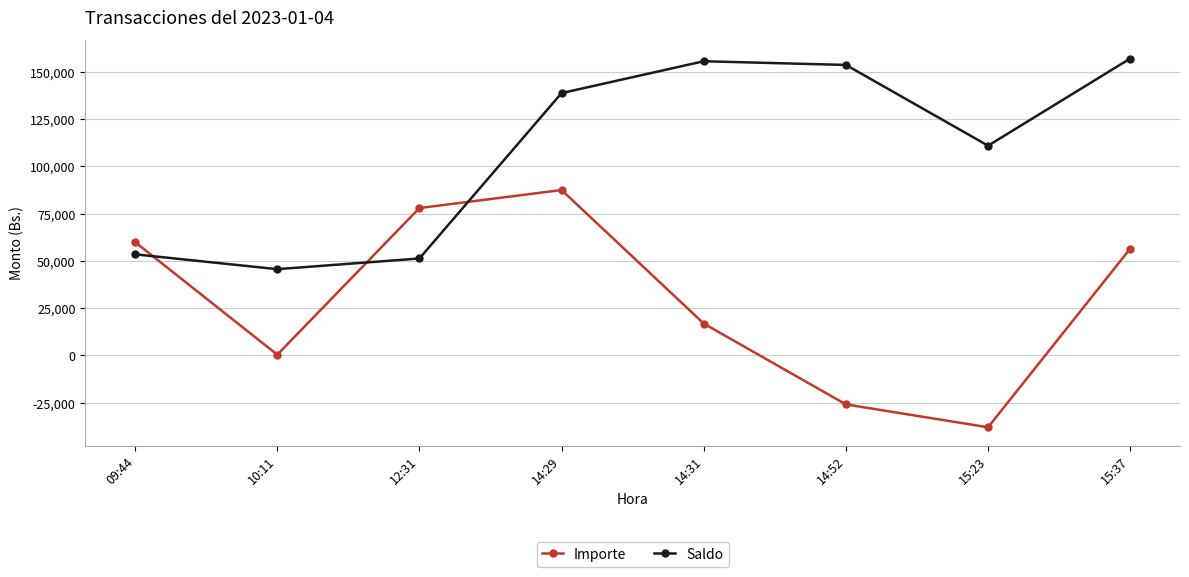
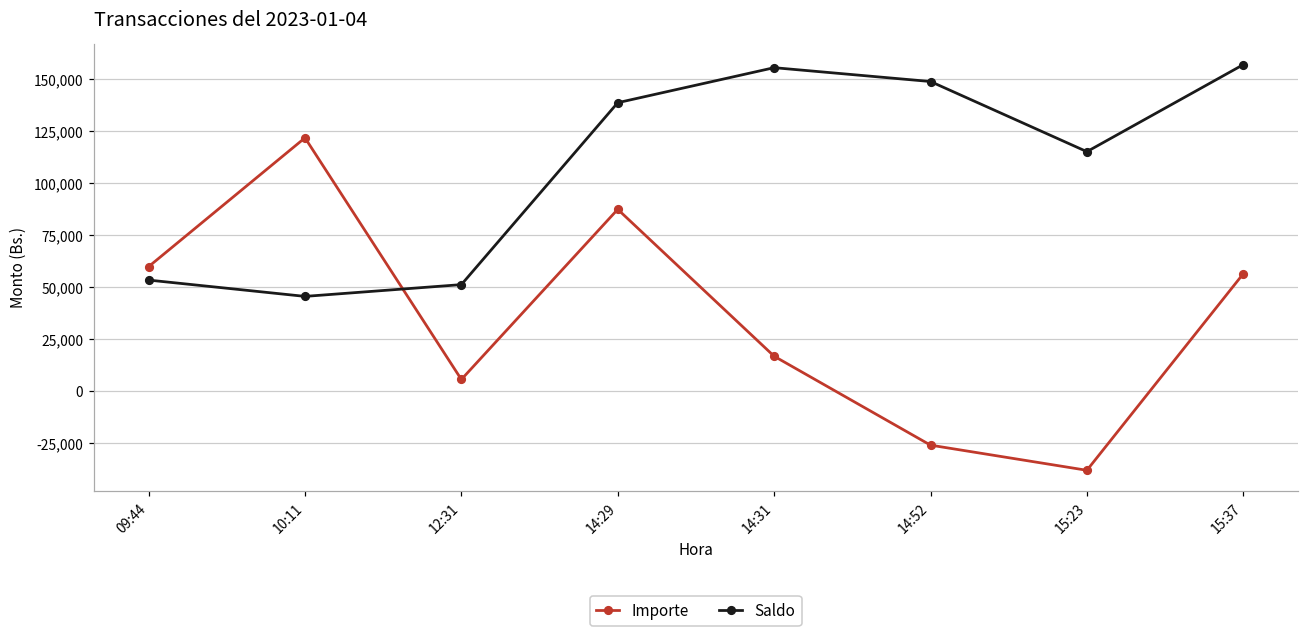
  {
    "Importe": {
      "09:44": "60,000",
-     "10:11": "0",
-     "12:31": "78,000",
+     "10:11": "122,000",
+     "12:31": "6,000",
      "14:29": "87,000",
      "14:31": "17,000",
      "14:52": "-26,000",
      "15:23": "-38,000",
      "15:37": "56,000"
    },
    "Saldo": {
      "09:44": "53,000",
      "10:11": "46,000",
      "12:31": "51,000",
      "14:29": "139,000",
      "14:31": "156,000",
-     "14:52": "154,000",
-     "15:23": "111,000",
+     "14:52": "149,000",
+     "15:23": "115,000",
      "15:37": "157,000"
    }
  }
